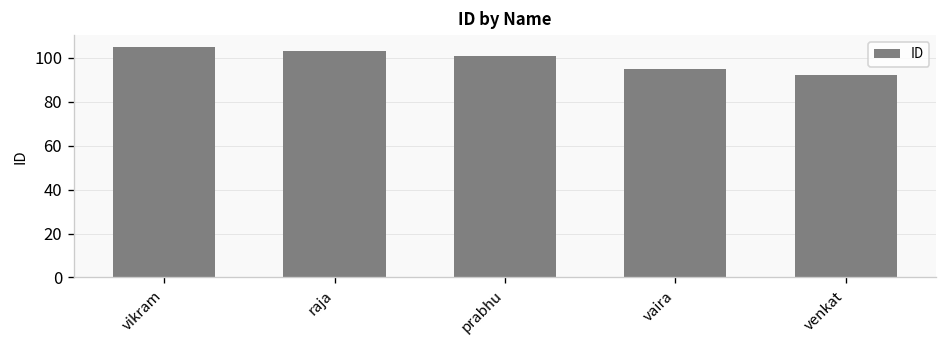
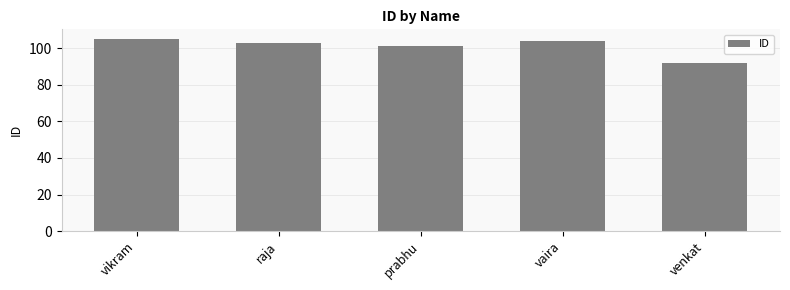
  {
    "vikram": 105,
    "raja": 103,
    "prabhu": 101,
-   "vaira": 95,
+   "vaira": 104,
    "venkat": 92
  }
